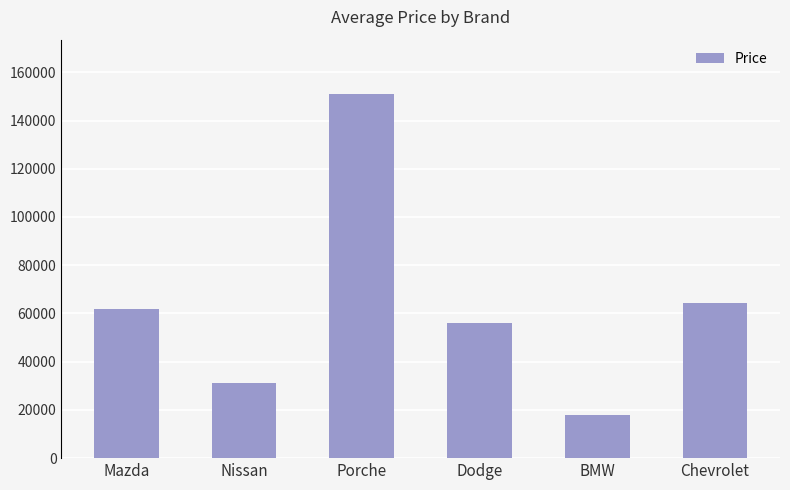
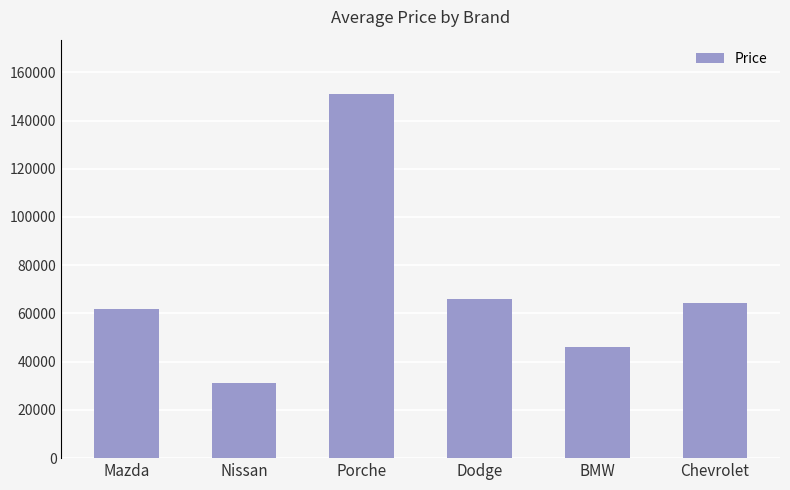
  {
    "Mazda": 62000,
    "Nissan": 31000,
    "Porche": 151000,
-   "Dodge": 56000,
-   "BMW": 18000,
+   "Dodge": 66000,
+   "BMW": 46000,
    "Chevrolet": 64000
  }
